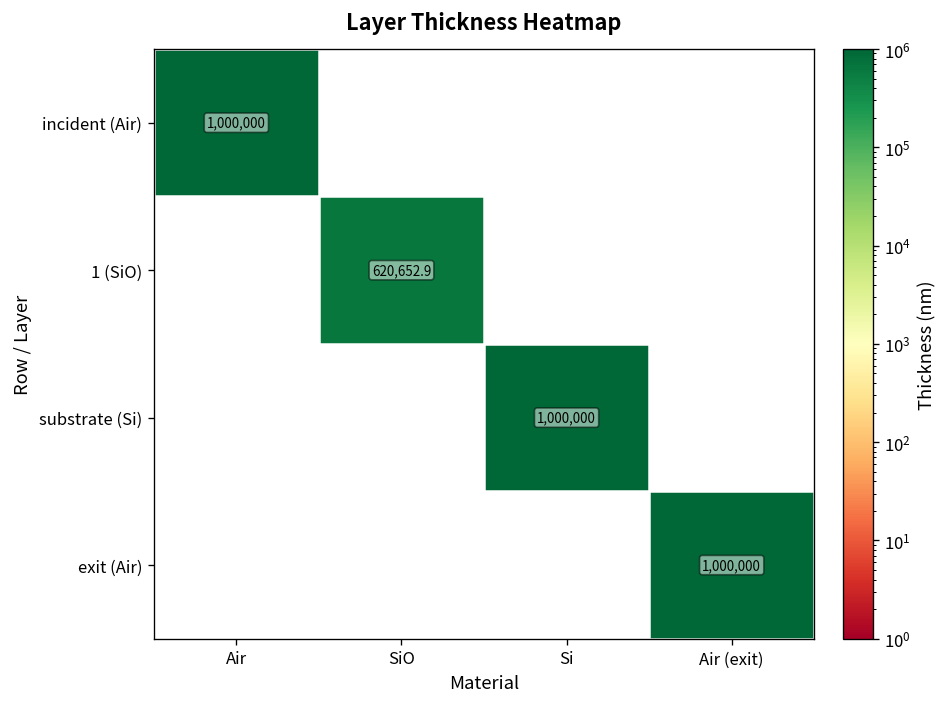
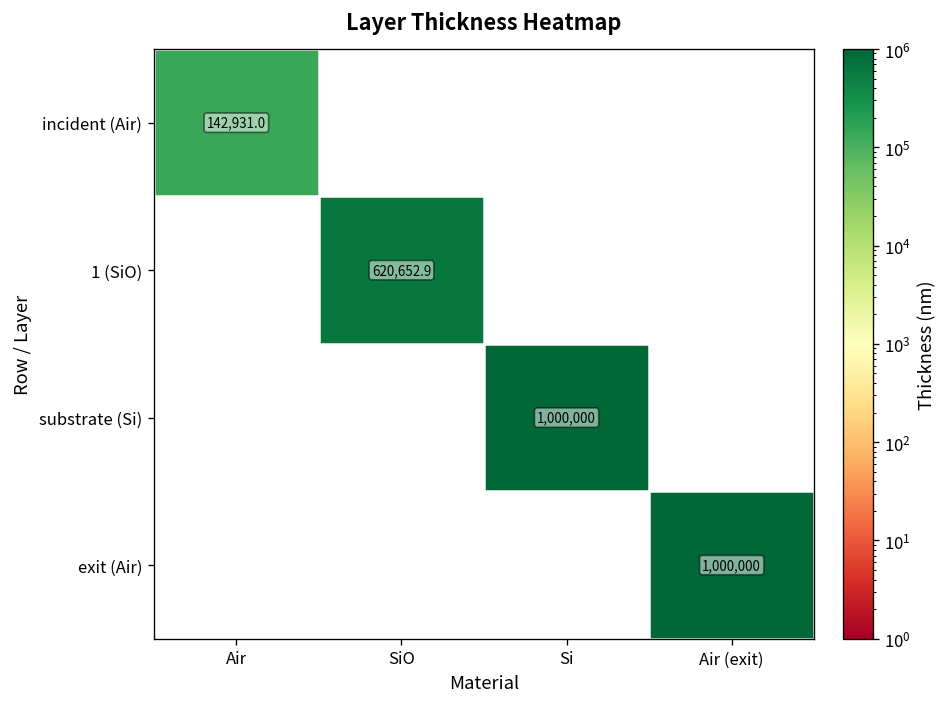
  {
    "incident (Air)": {
-     "Air": "1,000,000"
+     "Air": "142,931.0"
    }
  }
